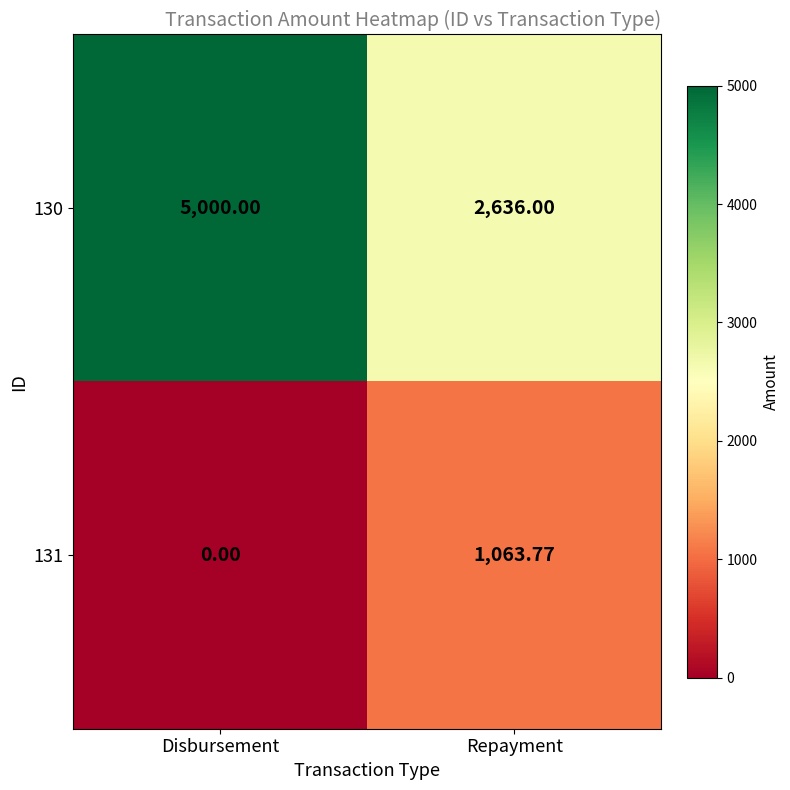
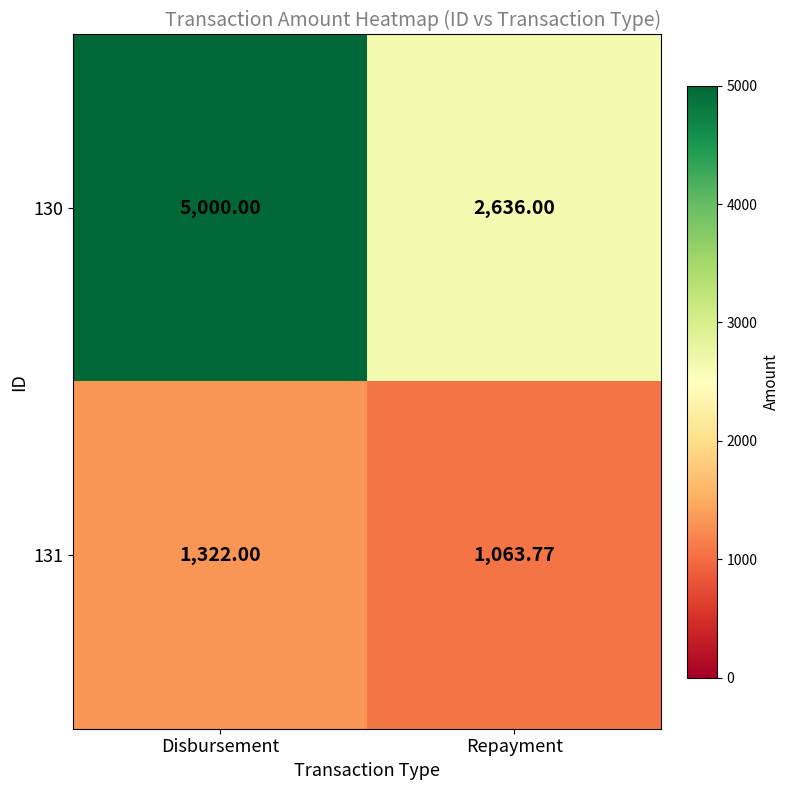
  {
    "130": {
      "Disbursement": "5,000.00",
      "Repayment": "2,636.00"
    },
    "131": {
-     "Disbursement": "0.00",
+     "Disbursement": "1,322.00",
      "Repayment": "1,063.77"
    }
  }
